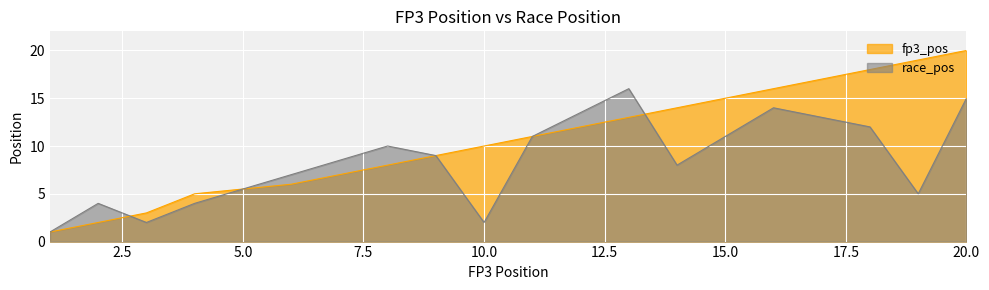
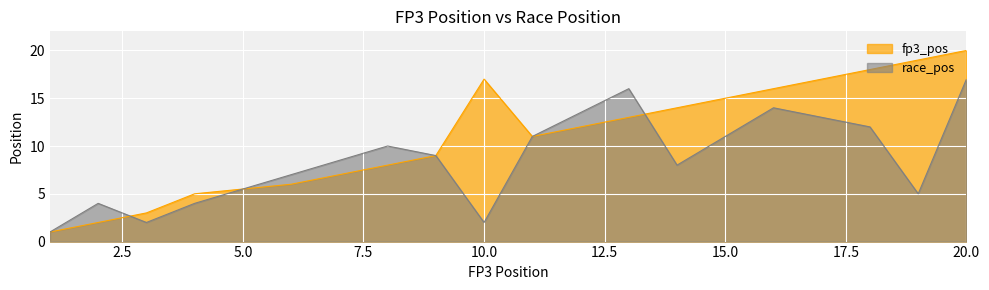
  {
    "fp3_pos": {
-     "10.0": 10,
+     "10.0": 17,
      "20.0": 20
    },
    "race_pos": {
      "10.0": 2,
-     "20.0": 15
+     "20.0": 17
    }
  }
